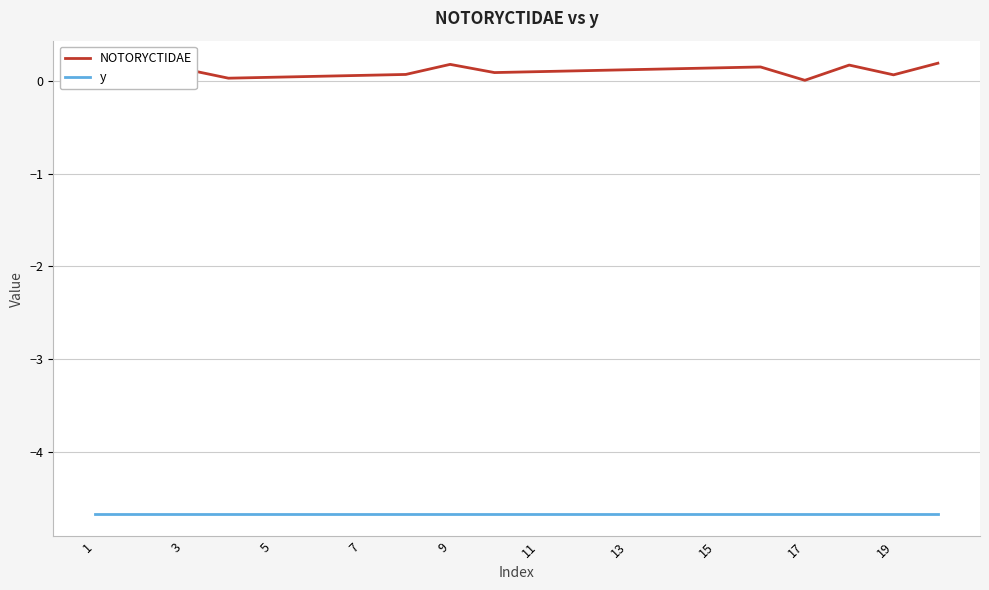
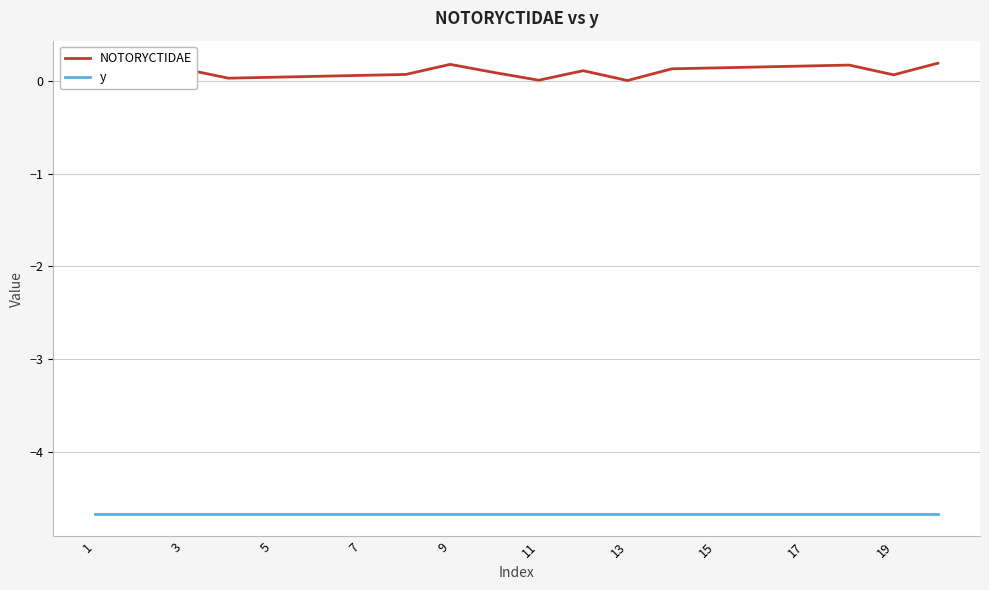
  {
    "NOTORYCTIDAE": {
      "5": 0.0,
      "7": 0.1,
      "9": 0.2,
-     "11": 0.1,
-     "13": 0.1,
+     "11": 0.0,
+     "13": 0.0,
      "15": 0.1,
-     "17": 0.0,
+     "17": 0.2,
      "19": 0.1
    },
    "y": {
      "1": -4.7,
      "3": -4.7,
      "5": -4.7,
      "7": -4.7,
      "9": -4.7,
      "11": -4.7,
      "13": -4.7,
      "15": -4.7,
      "17": -4.7,
      "19": -4.7
    }
  }
